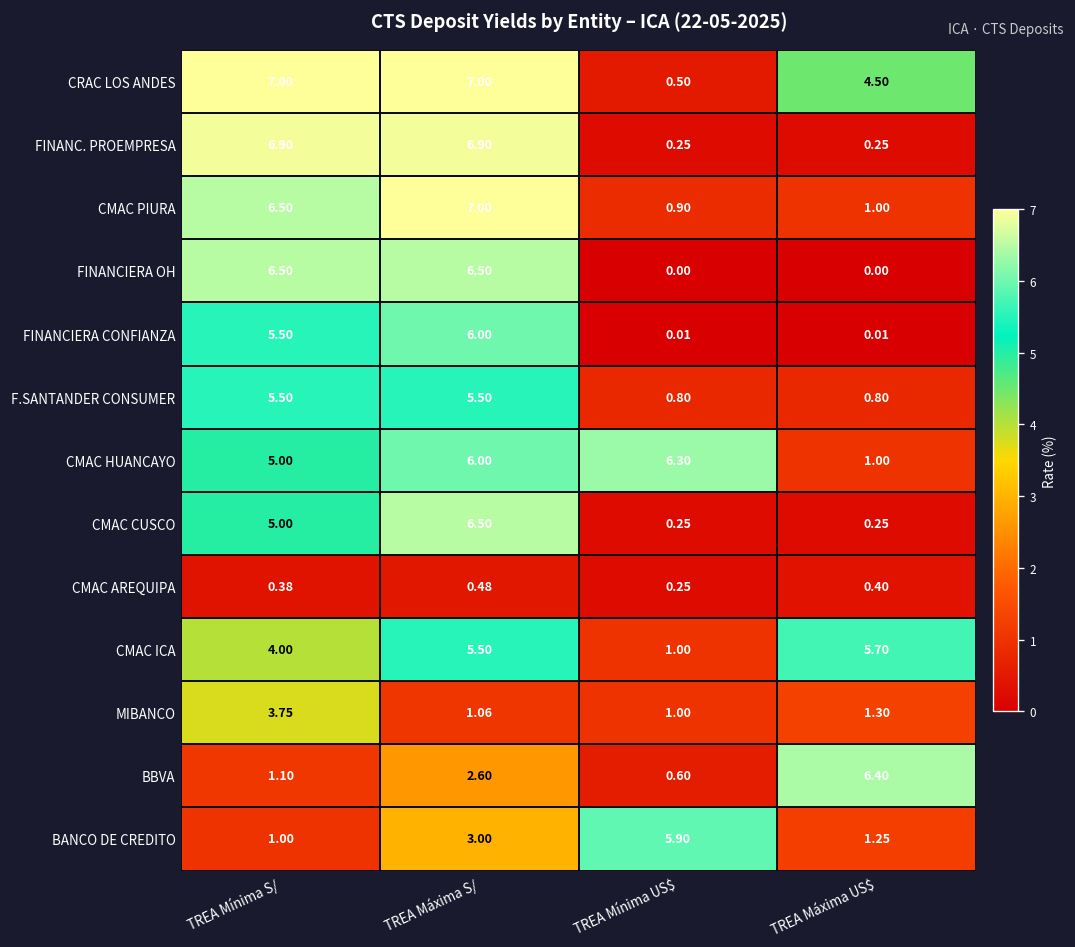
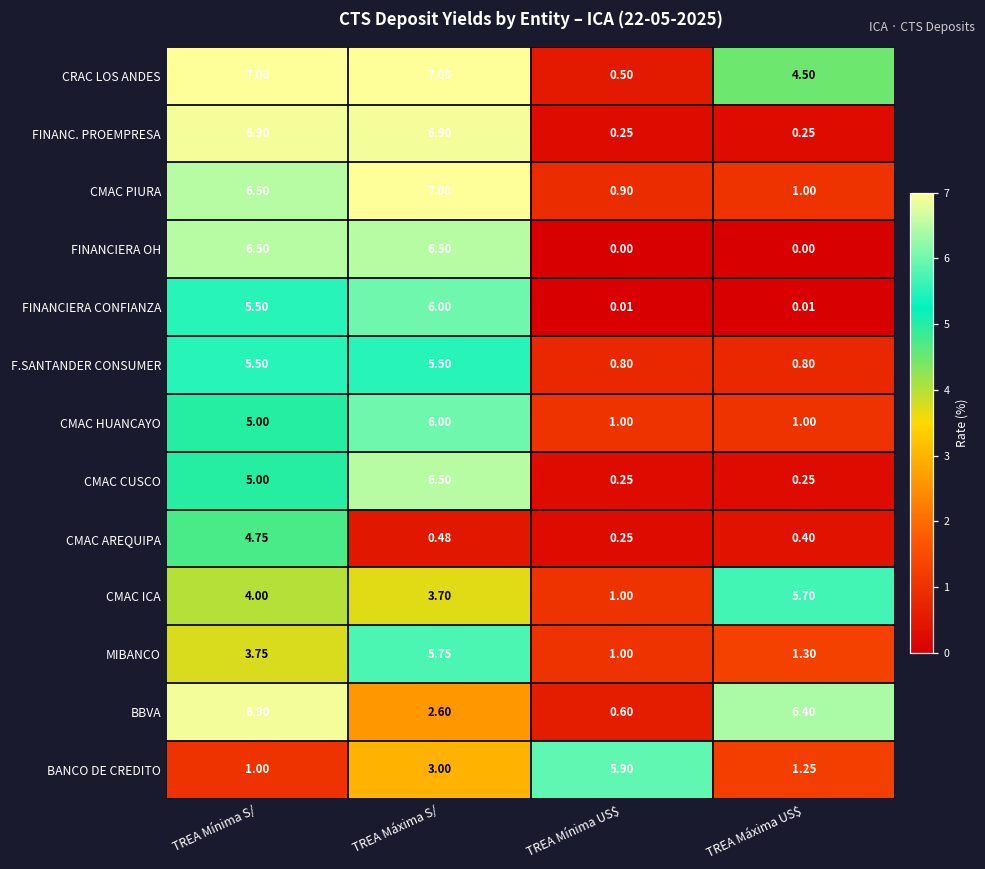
  {
    "CRAC LOS ANDES": {
      "TREA Mínima S/": 7.00,
      "TREA Máxima S/": 7.00,
      "TREA Mínima US$": 0.50,
      "TREA Máxima US$": 4.50
    },
    "FINANC. PROEMPRESA": {
      "TREA Mínima S/": 6.90,
      "TREA Máxima S/": 6.90,
      "TREA Mínima US$": 0.25,
      "TREA Máxima US$": 0.25
    },
    "CMAC PIURA": {
      "TREA Mínima S/": 6.50,
      "TREA Máxima S/": 7.00,
      "TREA Mínima US$": 0.90,
      "TREA Máxima US$": 1.00
    },
    "FINANCIERA OH": {
      "TREA Mínima S/": 6.50,
      "TREA Máxima S/": 6.50,
      "TREA Mínima US$": 0.00,
      "TREA Máxima US$": 0.00
    },
    "FINANCIERA CONFIANZA": {
      "TREA Mínima S/": 5.50,
      "TREA Máxima S/": 6.00,
      "TREA Mínima US$": 0.01,
      "TREA Máxima US$": 0.01
    },
    "F.SANTANDER CONSUMER": {
      "TREA Mínima S/": 5.50,
      "TREA Máxima S/": 5.50,
      "TREA Mínima US$": 0.80,
      "TREA Máxima US$": 0.80
    },
    "CMAC HUANCAYO": {
      "TREA Mínima S/": 5.00,
      "TREA Máxima S/": 6.00,
-     "TREA Mínima US$": 6.30,
+     "TREA Mínima US$": 1.00,
      "TREA Máxima US$": 1.00
    },
    "CMAC CUSCO": {
      "TREA Mínima S/": 5.00,
      "TREA Máxima S/": 6.50,
      "TREA Mínima US$": 0.25,
      "TREA Máxima US$": 0.25
    },
    "CMAC AREQUIPA": {
-     "TREA Mínima S/": 0.38,
+     "TREA Mínima S/": 4.75,
      "TREA Máxima S/": 0.48,
      "TREA Mínima US$": 0.25,
      "TREA Máxima US$": 0.40
    },
    "CMAC ICA": {
      "TREA Mínima S/": 4.00,
-     "TREA Máxima S/": 5.50,
+     "TREA Máxima S/": 3.70,
      "TREA Mínima US$": 1.00,
      "TREA Máxima US$": 5.70
    },
    "MIBANCO": {
      "TREA Mínima S/": 3.75,
-     "TREA Máxima S/": 1.06,
+     "TREA Máxima S/": 5.75,
      "TREA Mínima US$": 1.00,
      "TREA Máxima US$": 1.30
    },
    "BBVA": {
-     "TREA Mínima S/": 1.10,
+     "TREA Mínima S/": 6.90,
      "TREA Máxima S/": 2.60,
      "TREA Mínima US$": 0.60,
      "TREA Máxima US$": 6.40
    },
    "BANCO DE CREDITO": {
      "TREA Mínima S/": 1.00,
      "TREA Máxima S/": 3.00,
      "TREA Mínima US$": 5.90,
      "TREA Máxima US$": 1.25
    }
  }
